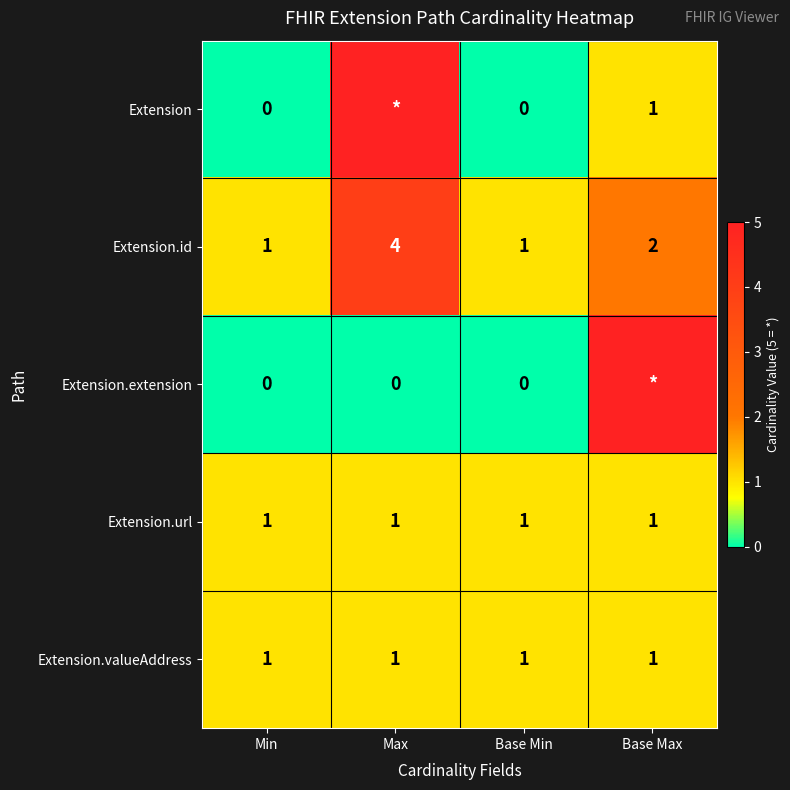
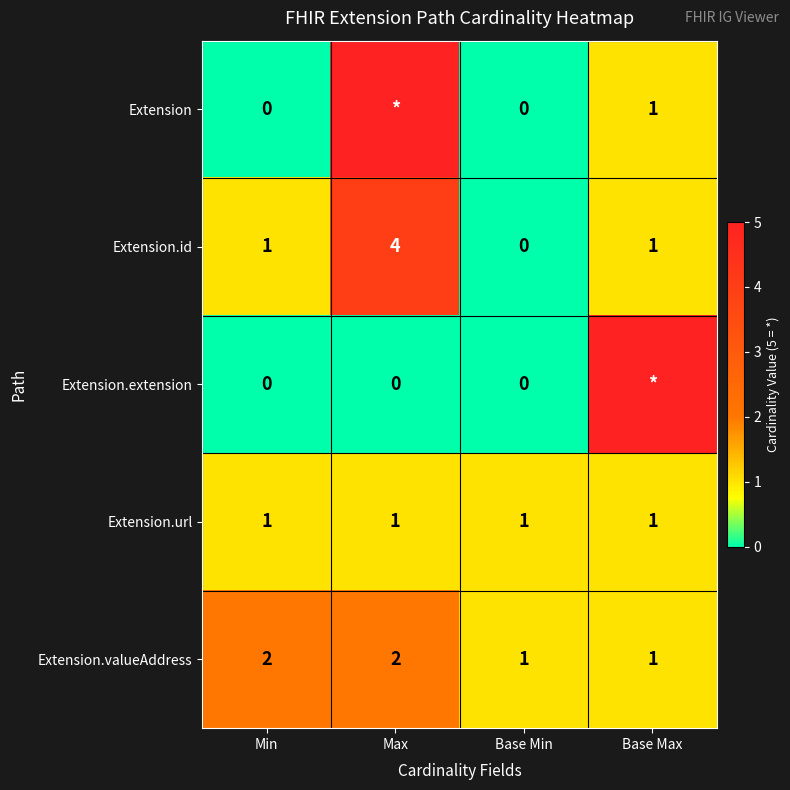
  {
    "Extension": {
      "Min": 0,
      "Base Min": 0,
      "Base Max": 1
    },
    "Extension.id": {
      "Min": 1,
      "Max": 4,
-     "Base Min": 1,
-     "Base Max": 2
+     "Base Min": 0,
+     "Base Max": 1
    },
    "Extension.extension": {
      "Min": 0,
      "Max": 0,
      "Base Min": 0
    },
    "Extension.url": {
      "Min": 1,
      "Max": 1,
      "Base Min": 1,
      "Base Max": 1
    },
    "Extension.valueAddress": {
-     "Min": 1,
-     "Max": 1,
+     "Min": 2,
+     "Max": 2,
      "Base Min": 1,
      "Base Max": 1
    }
  }
